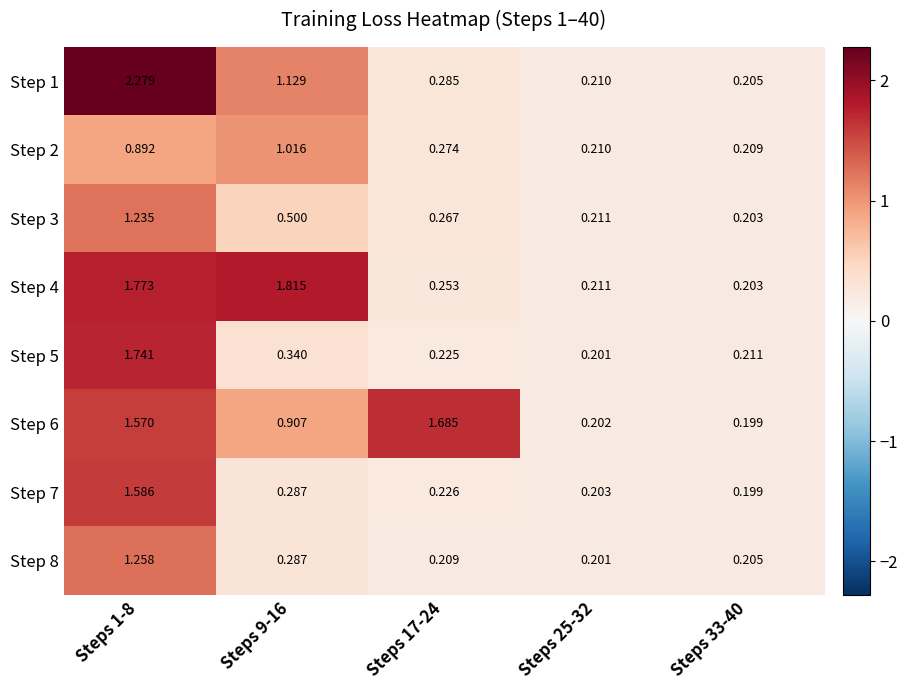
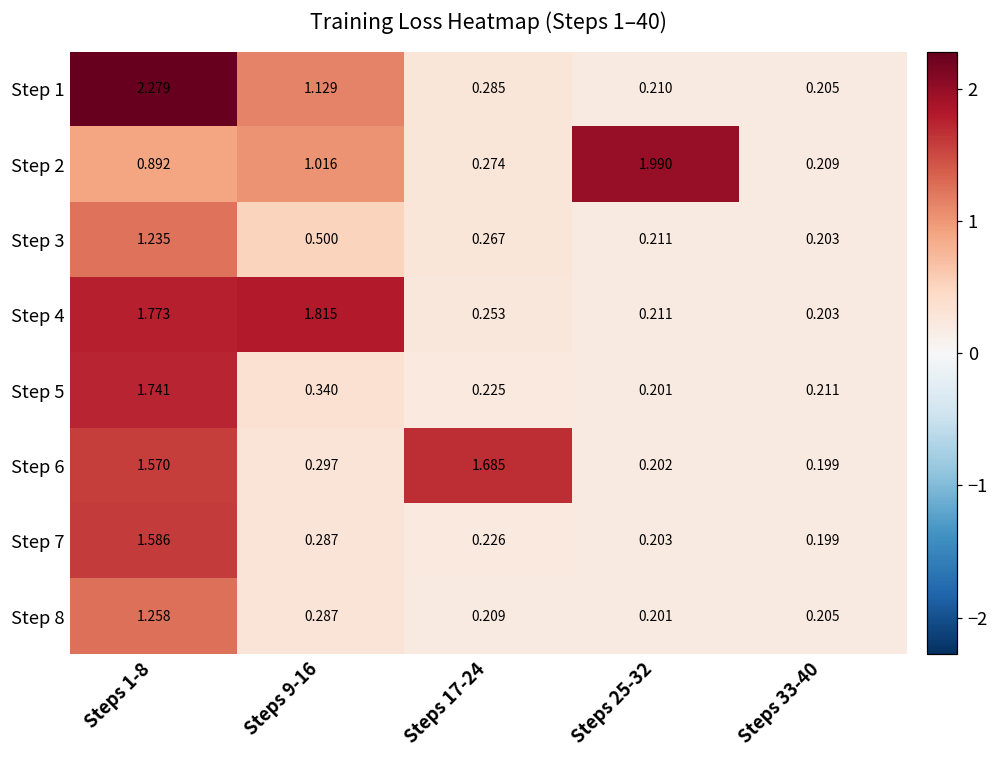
  {
    "Step 1": {
      "Steps 1-8": 2.279,
      "Steps 9-16": 1.129,
      "Steps 17-24": 0.285,
      "Steps 25-32": 0.210,
      "Steps 33-40": 0.205
    },
    "Step 2": {
      "Steps 1-8": 0.892,
      "Steps 9-16": 1.016,
      "Steps 17-24": 0.274,
-     "Steps 25-32": 0.210,
+     "Steps 25-32": 1.990,
      "Steps 33-40": 0.209
    },
    "Step 3": {
      "Steps 1-8": 1.235,
      "Steps 9-16": 0.500,
      "Steps 17-24": 0.267,
      "Steps 25-32": 0.211,
      "Steps 33-40": 0.203
    },
    "Step 4": {
      "Steps 1-8": 1.773,
      "Steps 9-16": 1.815,
      "Steps 17-24": 0.253,
      "Steps 25-32": 0.211,
      "Steps 33-40": 0.203
    },
    "Step 5": {
      "Steps 1-8": 1.741,
      "Steps 9-16": 0.340,
      "Steps 17-24": 0.225,
      "Steps 25-32": 0.201,
      "Steps 33-40": 0.211
    },
    "Step 6": {
      "Steps 1-8": 1.570,
-     "Steps 9-16": 0.907,
+     "Steps 9-16": 0.297,
      "Steps 17-24": 1.685,
      "Steps 25-32": 0.202,
      "Steps 33-40": 0.199
    },
    "Step 7": {
      "Steps 1-8": 1.586,
      "Steps 9-16": 0.287,
      "Steps 17-24": 0.226,
      "Steps 25-32": 0.203,
      "Steps 33-40": 0.199
    },
    "Step 8": {
      "Steps 1-8": 1.258,
      "Steps 9-16": 0.287,
      "Steps 17-24": 0.209,
      "Steps 25-32": 0.201,
      "Steps 33-40": 0.205
    }
  }
